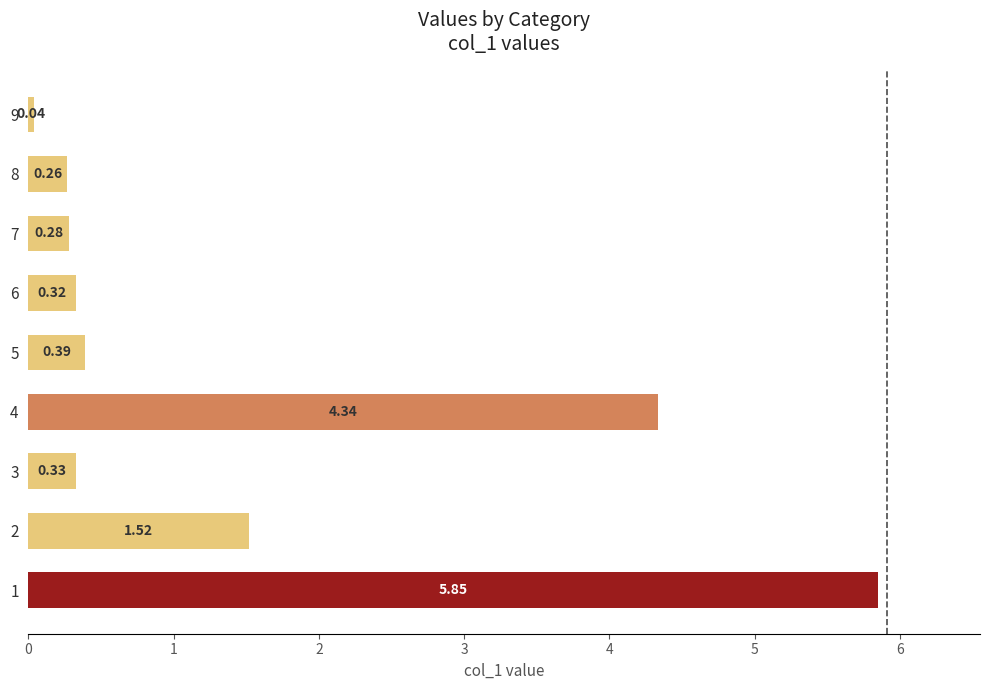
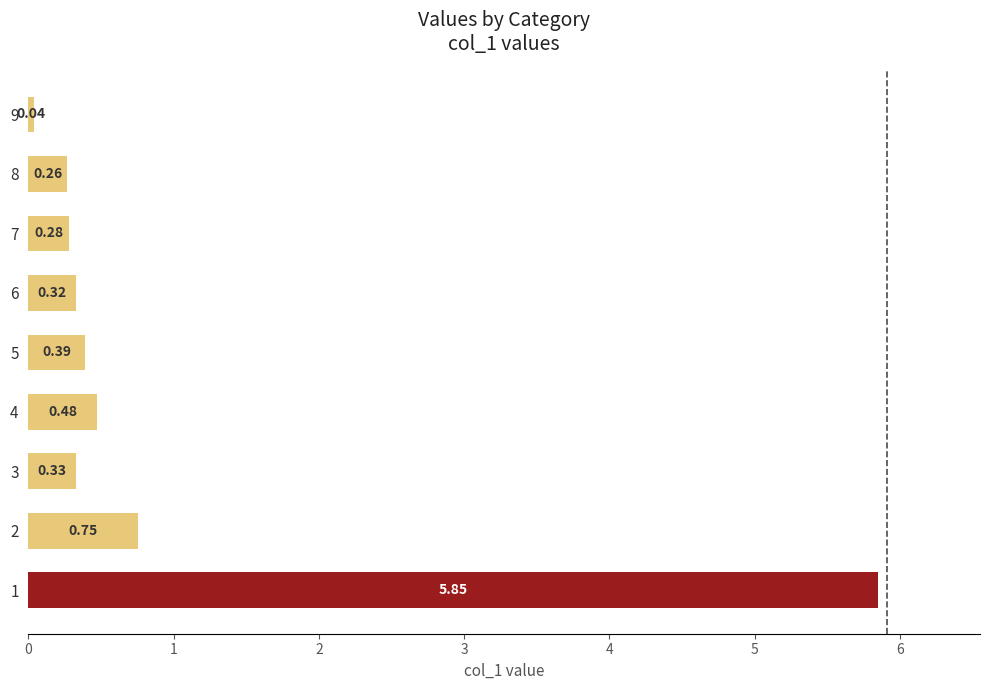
  {
    "9": 0.04,
    "8": 0.26,
    "7": 0.28,
    "6": 0.32,
    "5": 0.39,
-   "4": 4.34,
+   "4": 0.48,
    "3": 0.33,
-   "2": 1.52,
+   "2": 0.75,
    "1": 5.85
  }
